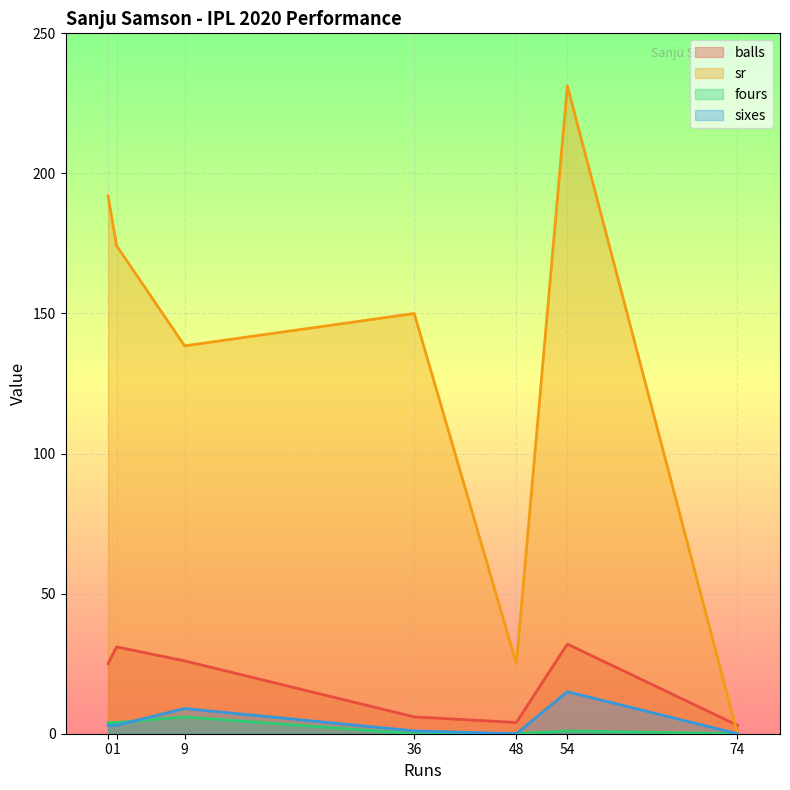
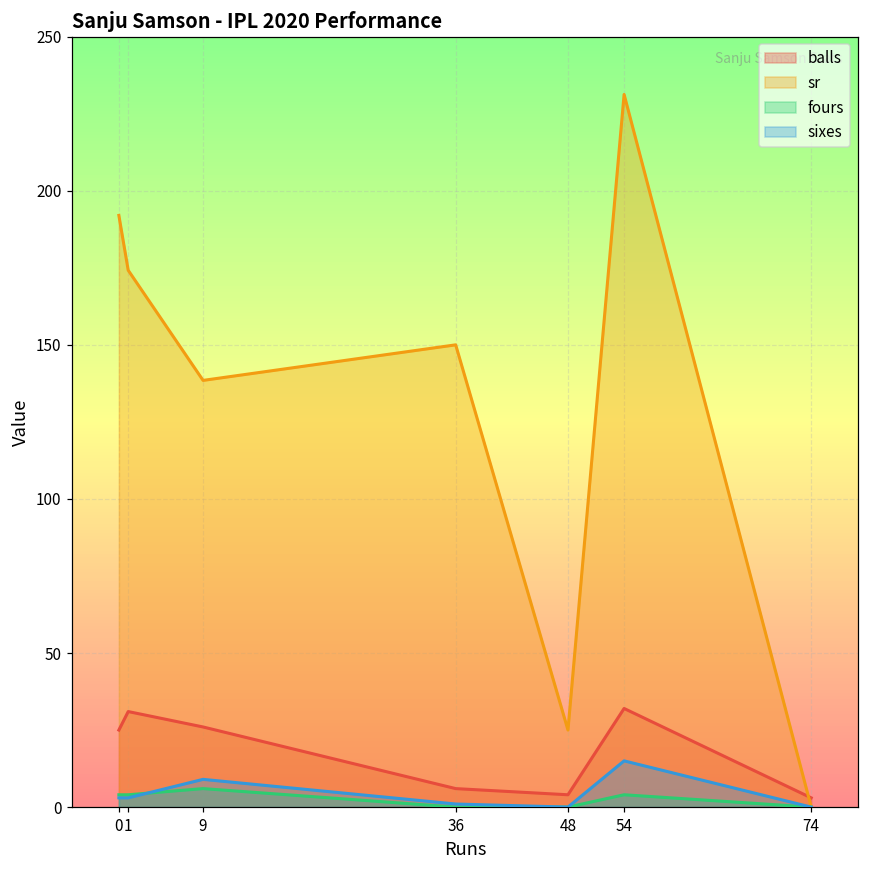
  {
    "fours": {
      "0": 4,
      "1": 4,
      "9": 6,
      "36": 0,
-     "54": 1
+     "54": 4
    },
    "sixes": {
      "0": 3,
      "1": 3,
      "9": 9,
      "36": 1,
      "54": 15
    }
  }
